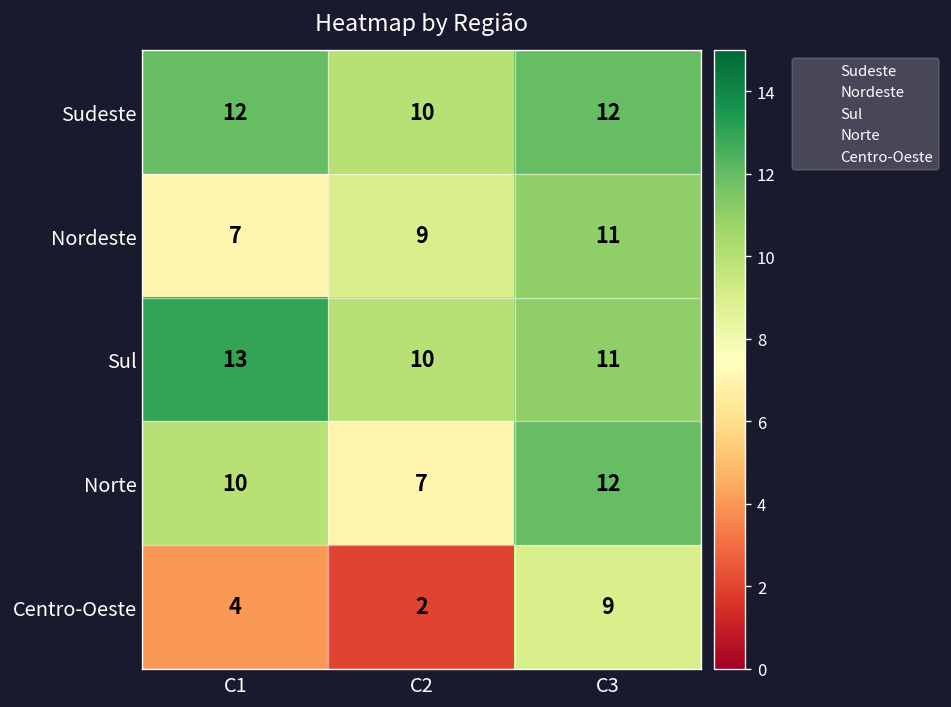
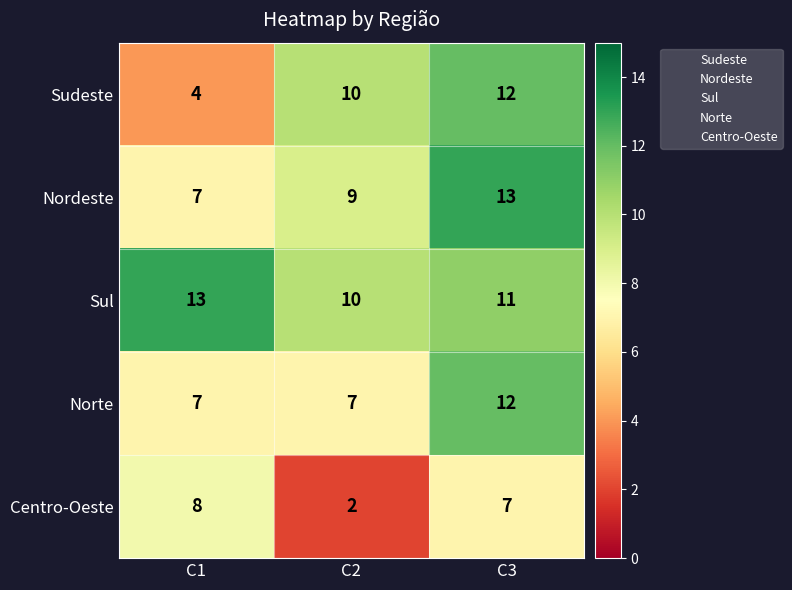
  {
    "Sudeste": {
-     "C1": 12,
+     "C1": 4,
      "C2": 10,
      "C3": 12
    },
    "Nordeste": {
      "C1": 7,
      "C2": 9,
-     "C3": 11
+     "C3": 13
    },
    "Sul": {
      "C1": 13,
      "C2": 10,
      "C3": 11
    },
    "Norte": {
-     "C1": 10,
+     "C1": 7,
      "C2": 7,
      "C3": 12
    },
    "Centro-Oeste": {
-     "C1": 4,
+     "C1": 8,
      "C2": 2,
-     "C3": 9
+     "C3": 7
    }
  }
